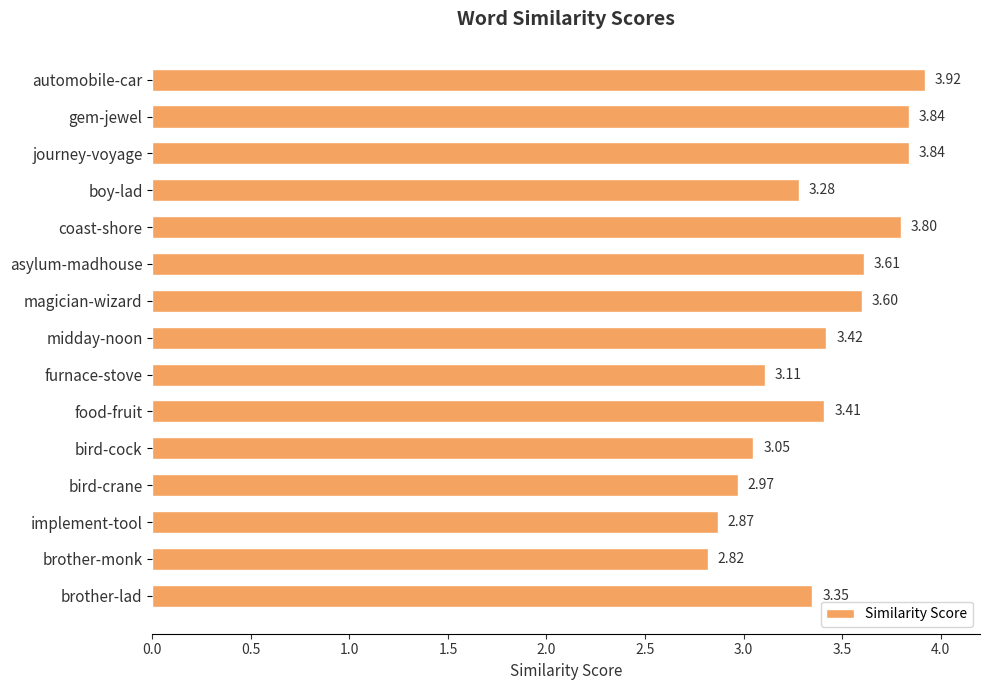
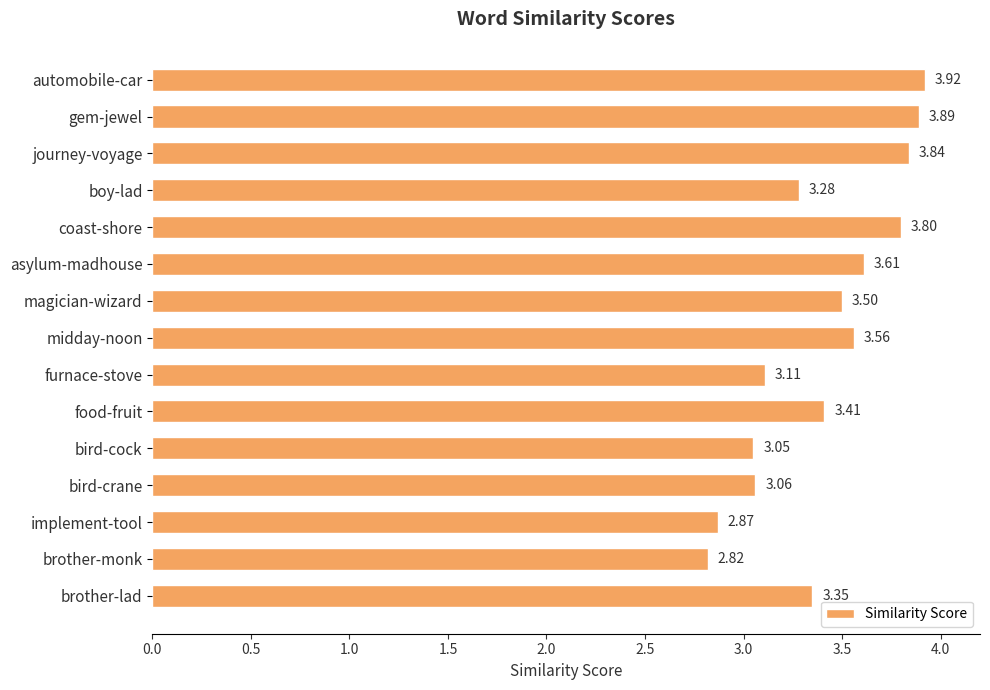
  {
    "automobile-car": 3.92,
-   "gem-jewel": 3.84,
+   "gem-jewel": 3.89,
    "journey-voyage": 3.84,
    "boy-lad": 3.28,
    "coast-shore": 3.80,
    "asylum-madhouse": 3.61,
-   "magician-wizard": 3.60,
-   "midday-noon": 3.42,
+   "magician-wizard": 3.50,
+   "midday-noon": 3.56,
    "furnace-stove": 3.11,
    "food-fruit": 3.41,
    "bird-cock": 3.05,
-   "bird-crane": 2.97,
+   "bird-crane": 3.06,
    "implement-tool": 2.87,
    "brother-monk": 2.82
  }
